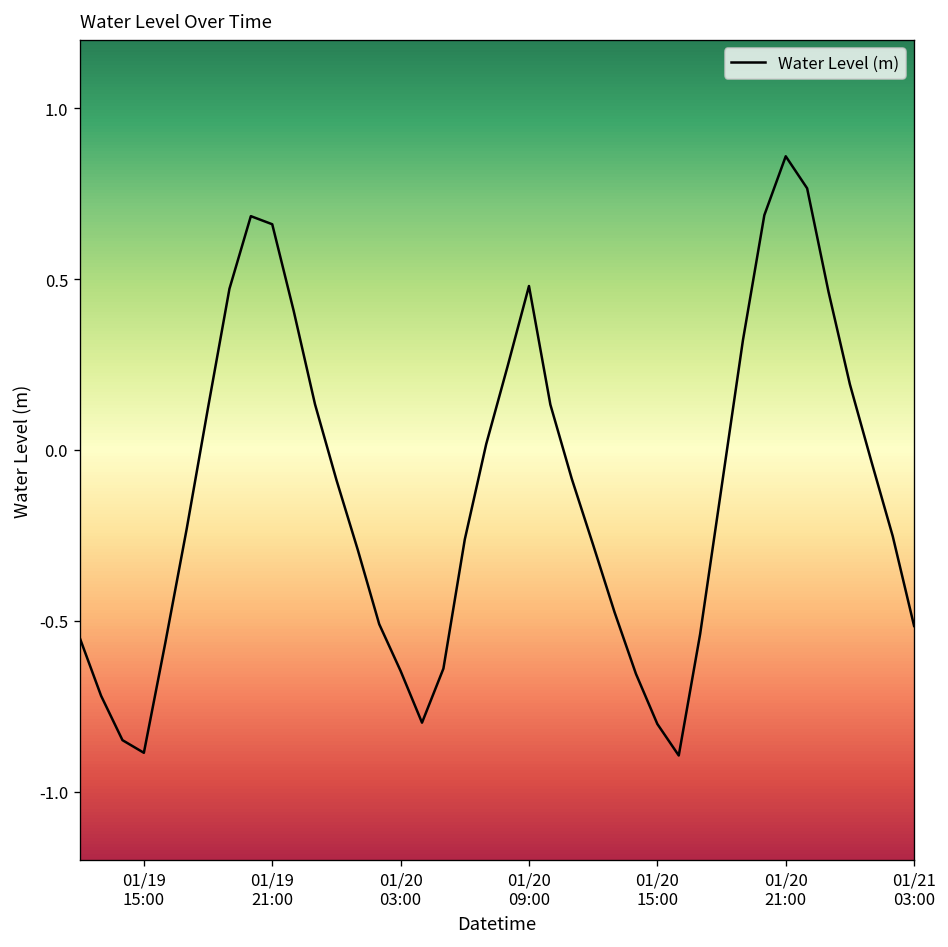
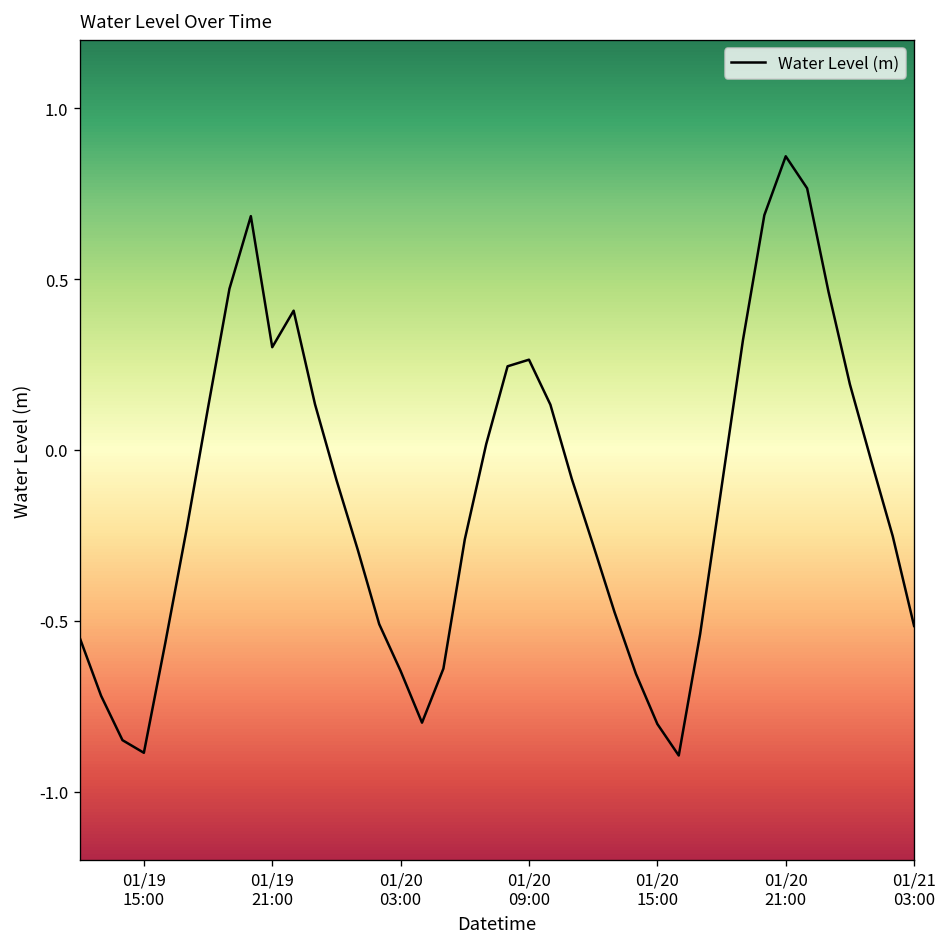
  {
    "01/19 15:00": -0.89,
-   "01/19 21:00": 0.66,
+   "01/19 21:00": 0.30,
    "01/20 03:00": -0.65,
-   "01/20 09:00": 0.48,
+   "01/20 09:00": 0.26,
    "01/20 15:00": -0.80,
    "01/20 21:00": 0.86,
    "01/21 03:00": -0.52
  }
